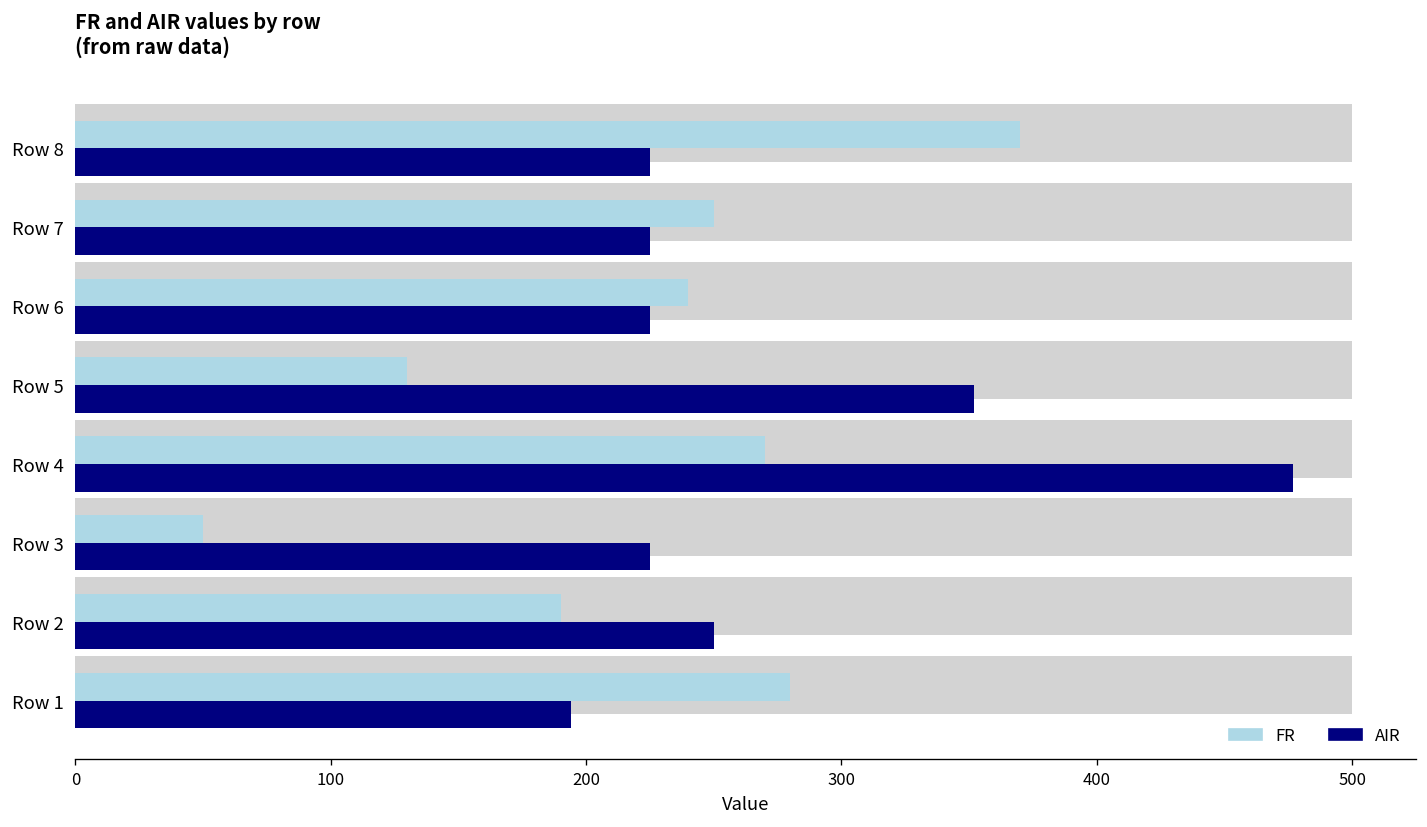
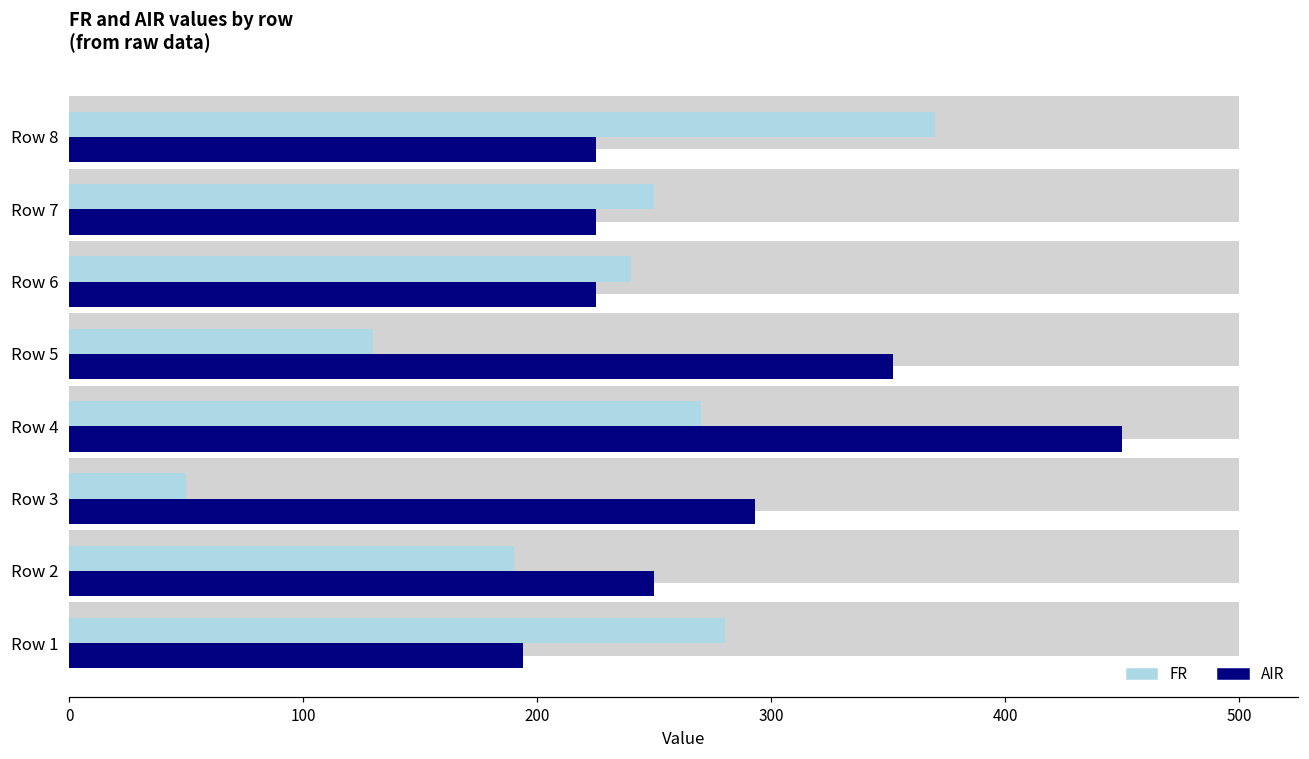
  {
    "AIR": {
      "Row 8": 225,
      "Row 7": 225,
      "Row 6": 225,
      "Row 5": 352,
-     "Row 4": 477,
-     "Row 3": 225,
+     "Row 4": 450,
+     "Row 3": 293,
      "Row 2": 250,
      "Row 1": 194
    }
  }
